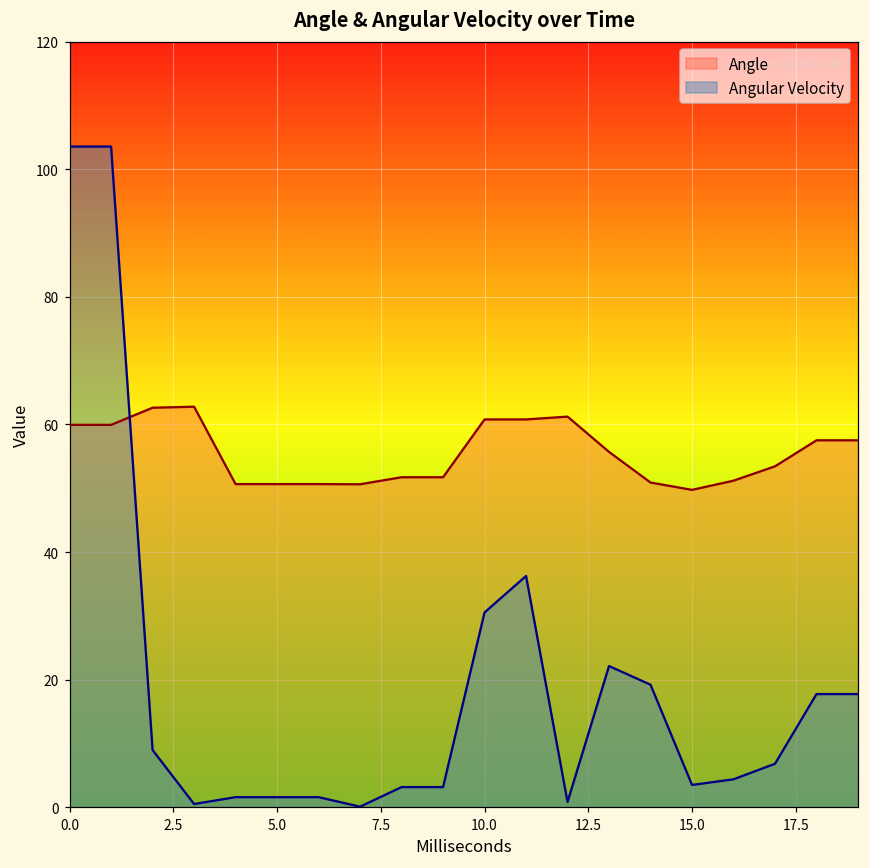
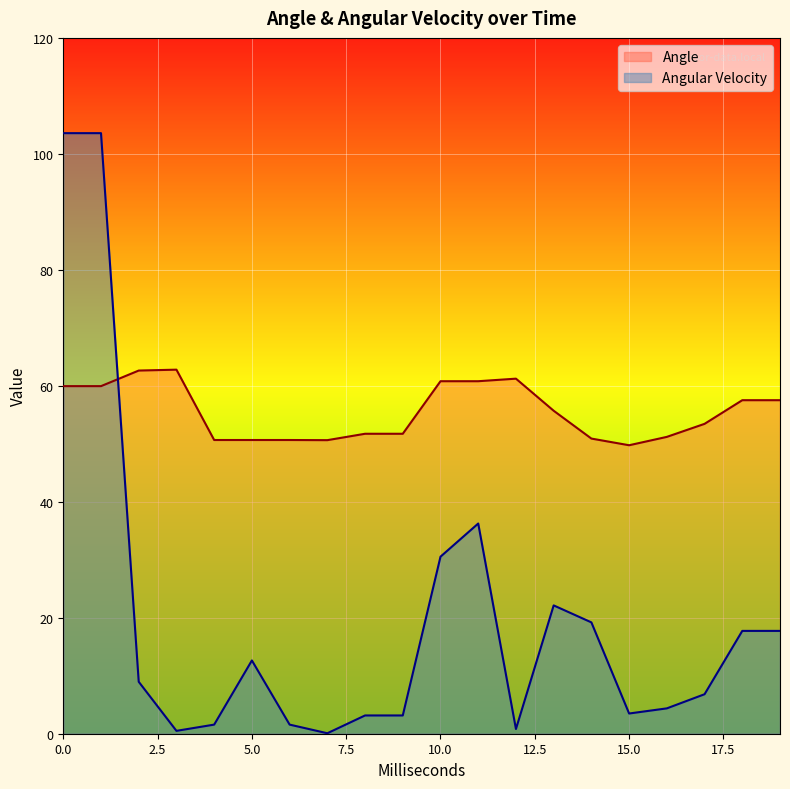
  {
    "Angle": {
      "0.0": 60,
      "5.0": 51,
      "10.0": 61,
      "15.0": 50
    },
    "Angular Velocity": {
      "0.0": 104,
-     "5.0": 2,
+     "5.0": 13,
      "10.0": 31,
      "15.0": 3
    }
  }
